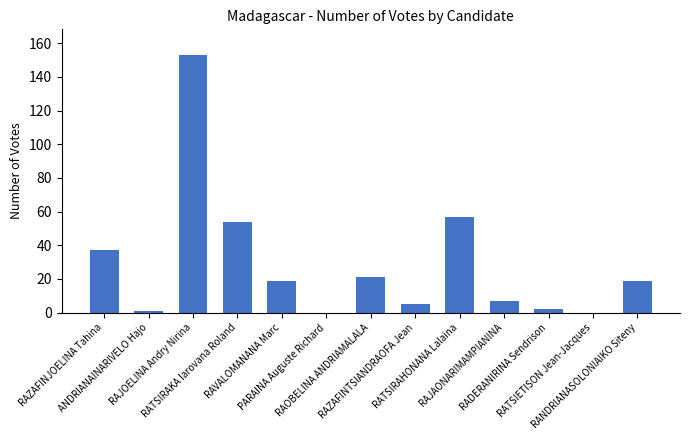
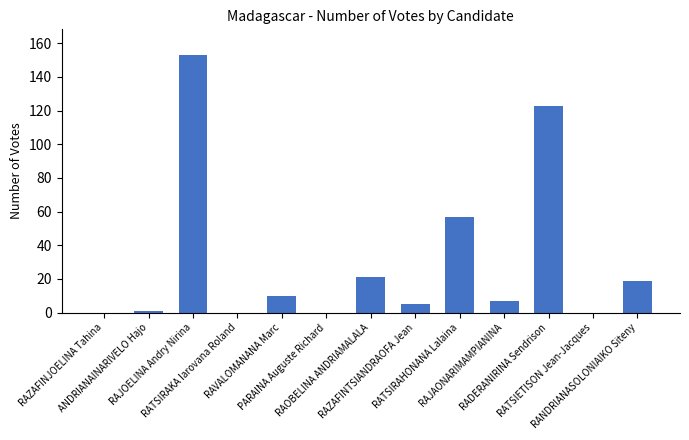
  {
-   "RAZAFINJOELINA Tahina": 37,
+   "RAZAFINJOELINA Tahina": 0,
    "RAJOELINA Andry Nirina": 153,
-   "RATSIRAKA Iarovana Roland": 54,
-   "RAVALOMANANA Marc": 19,
+   "RATSIRAKA Iarovana Roland": 0,
+   "RAVALOMANANA Marc": 10,
    "PARAINA Auguste Richard": 0,
    "RAOBELINA ANDRIAMALALA": 21,
    "RAZAFINTSIANDRAOFA Jean": 5,
    "RATSIRAHONANA Lalaina": 57,
    "RAJAONARIMAMPIANINA": 7,
-   "RADERANIRINA Sendrison": 2,
+   "RADERANIRINA Sendrison": 123,
    "RATSIETISON Jean-Jacques": 0,
    "RANDRIANASOLONIAIKO Siteny": 19
  }
